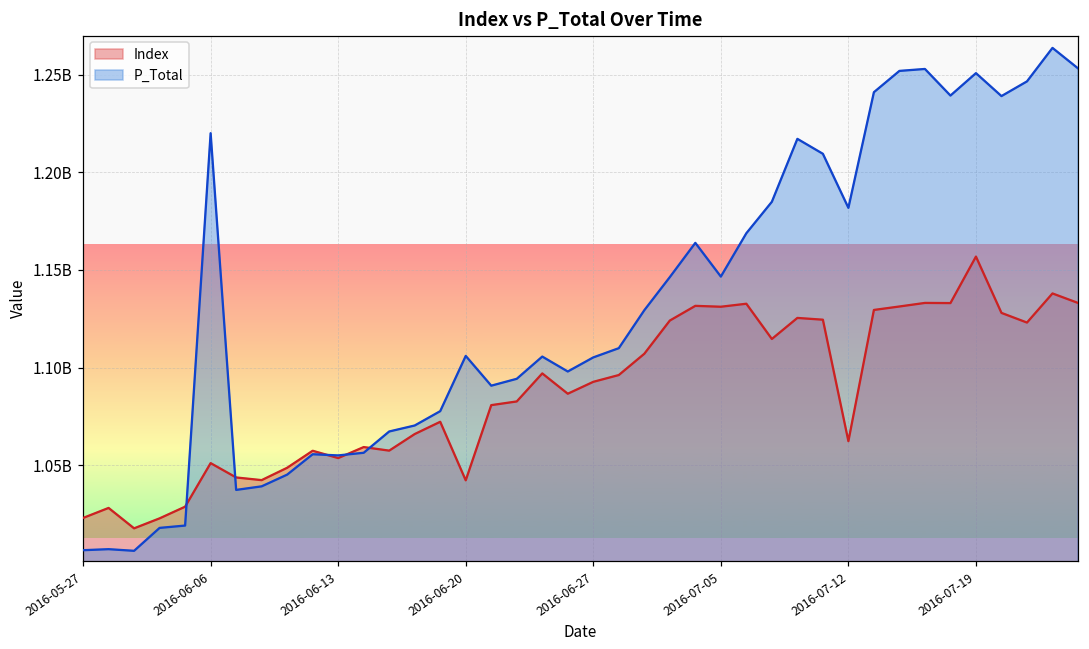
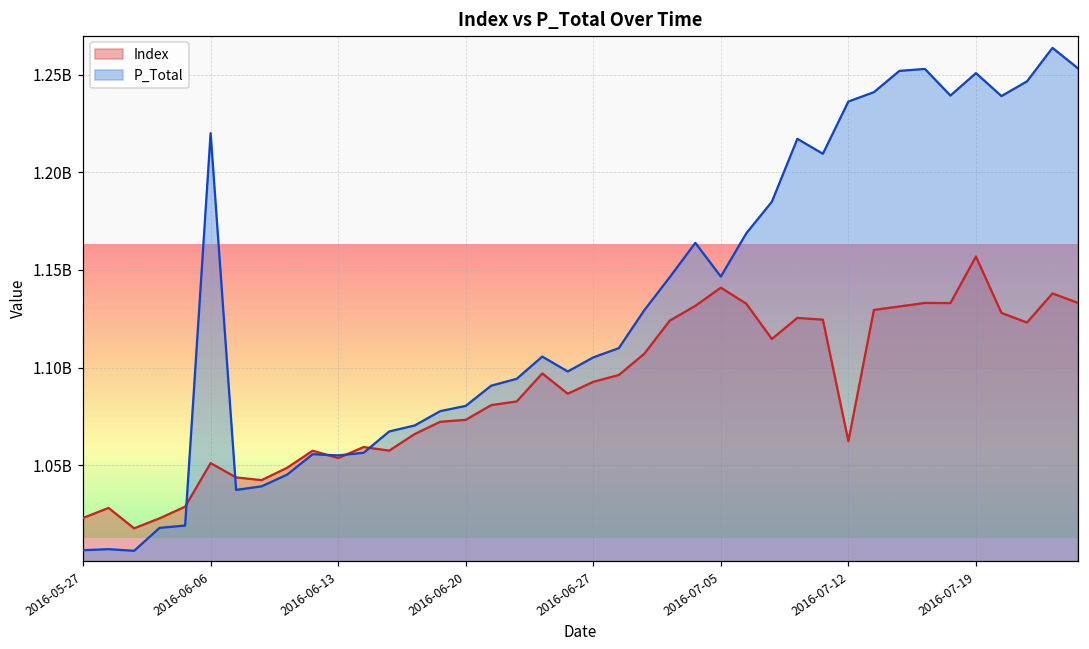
  {
    "Index": {
      "2016-05-27": 1023000000,
      "2016-06-06": 1051000000,
-     "2016-06-20": 1042000000,
+     "2016-06-20": 1073000000,
      "2016-06-27": 1093000000,
-     "2016-07-05": 1131000000,
+     "2016-07-05": 1141000000,
      "2016-07-12": 1062000000,
      "2016-07-19": 1157000000
    },
    "P_Total": {
      "2016-05-27": 1007000000,
      "2016-06-06": 1220000000,
-     "2016-06-20": 1106000000,
+     "2016-06-20": 1080000000,
      "2016-06-27": 1105000000,
      "2016-07-05": 1147000000,
-     "2016-07-12": 1182000000,
+     "2016-07-12": 1236000000,
      "2016-07-19": 1251000000
    }
  }
